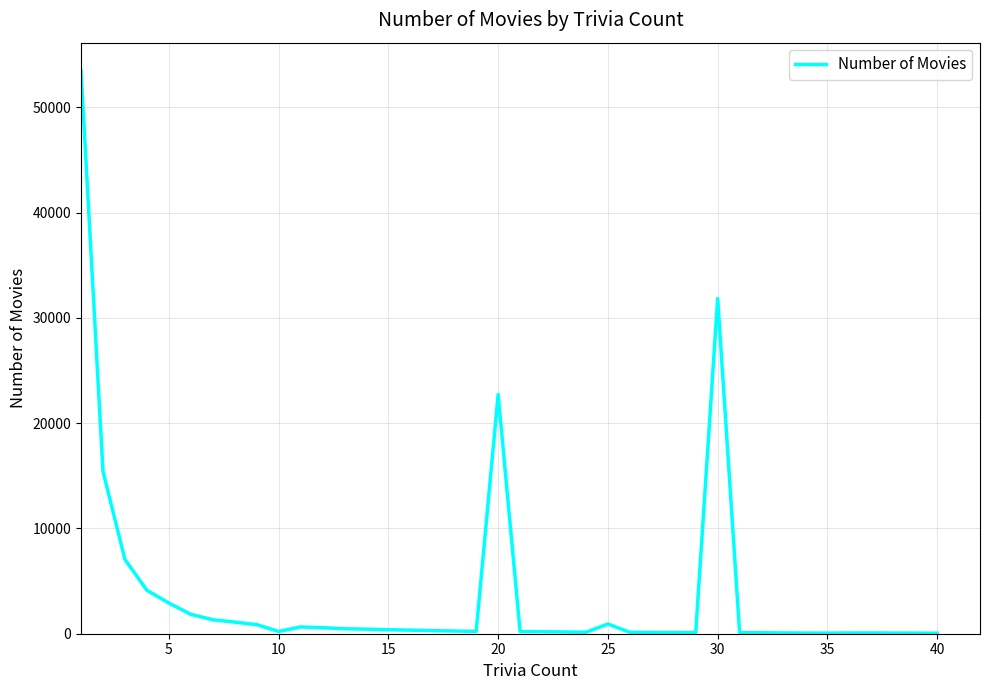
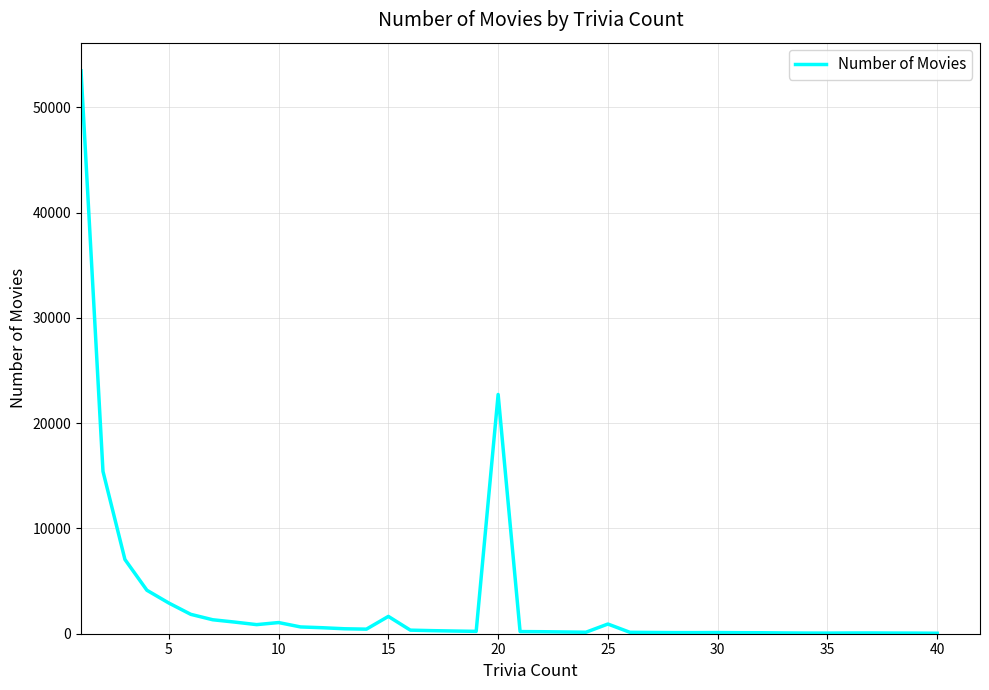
  {
    "5": 2900,
-   "10": 200,
-   "15": 400,
+   "10": 1100,
+   "15": 1600,
    "20": 22700,
    "25": 900,
-   "30": 31800,
+   "30": 100,
    "35": 100,
    "40": 0
  }
